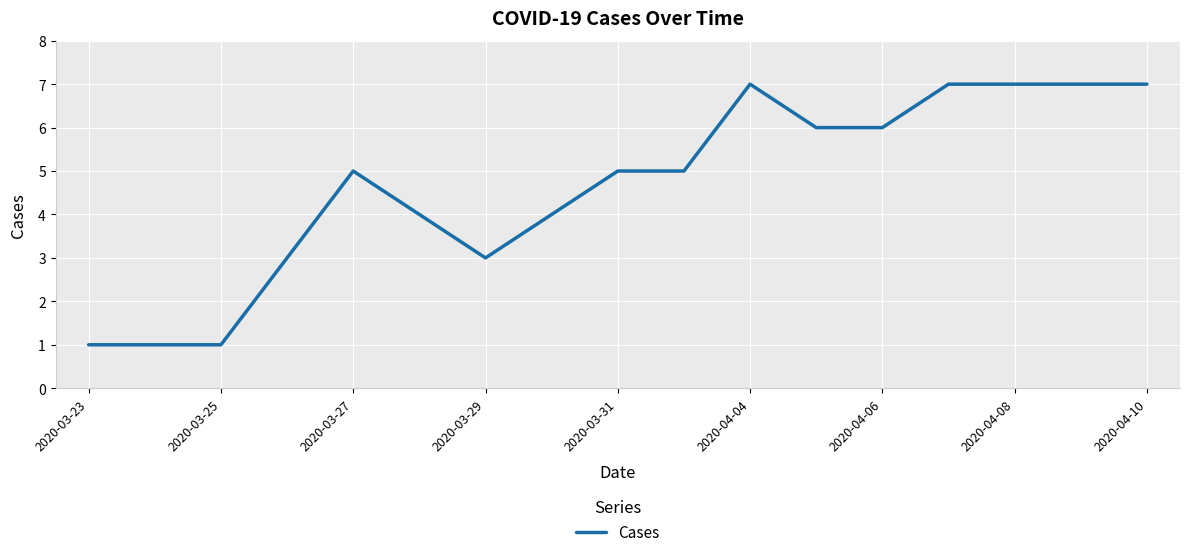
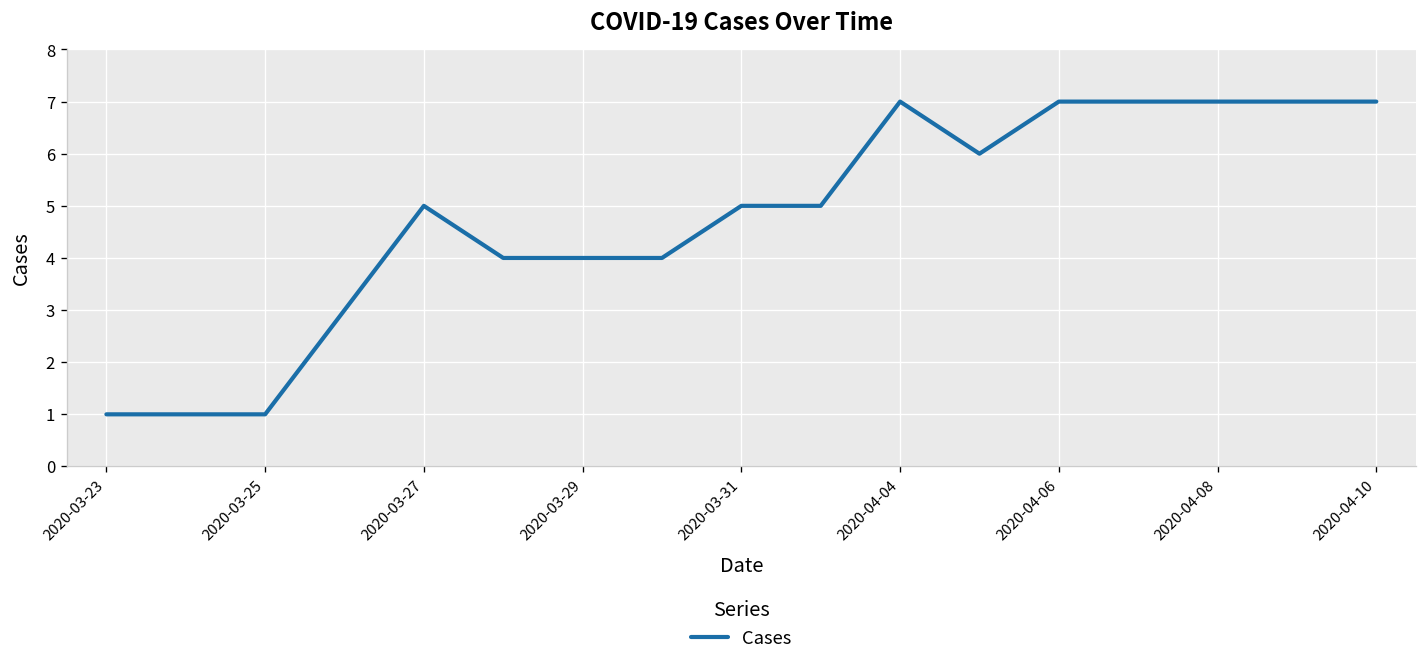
  {
    "2020-03-23": 1,
    "2020-03-25": 1,
    "2020-03-27": 5,
-   "2020-03-29": 3,
+   "2020-03-29": 4,
    "2020-03-31": 5,
    "2020-04-04": 7,
-   "2020-04-06": 6,
+   "2020-04-06": 7,
    "2020-04-08": 7,
    "2020-04-10": 7
  }
